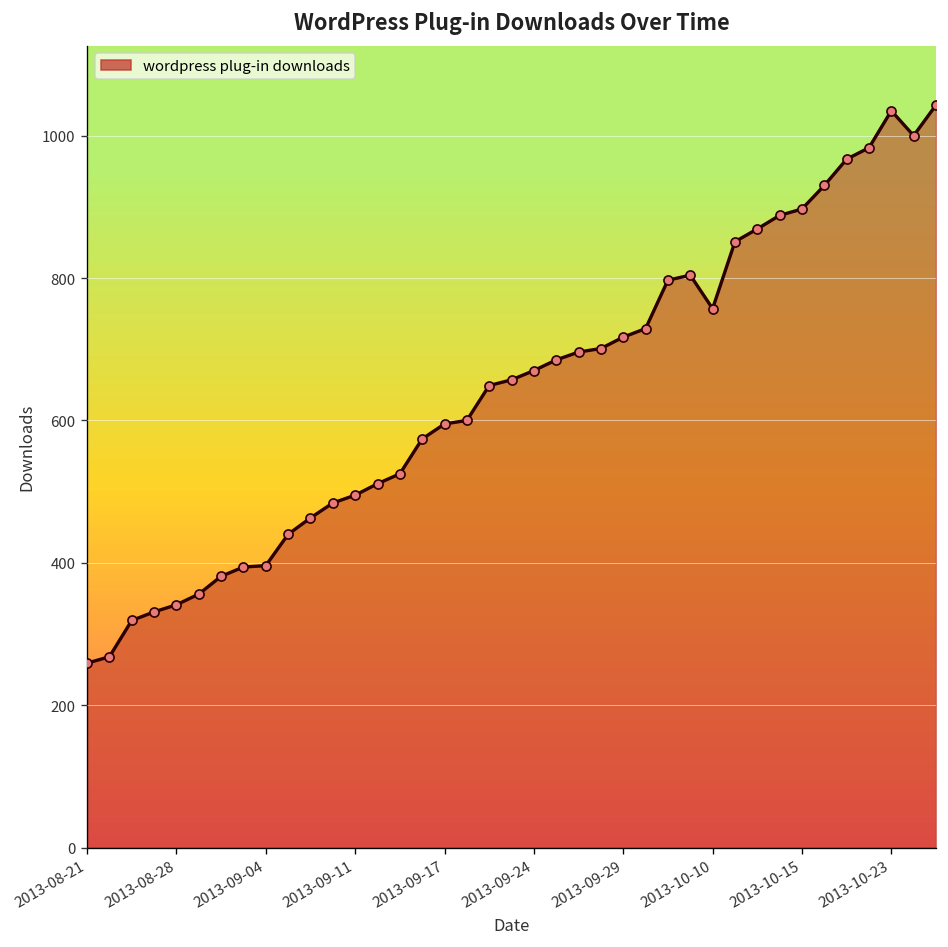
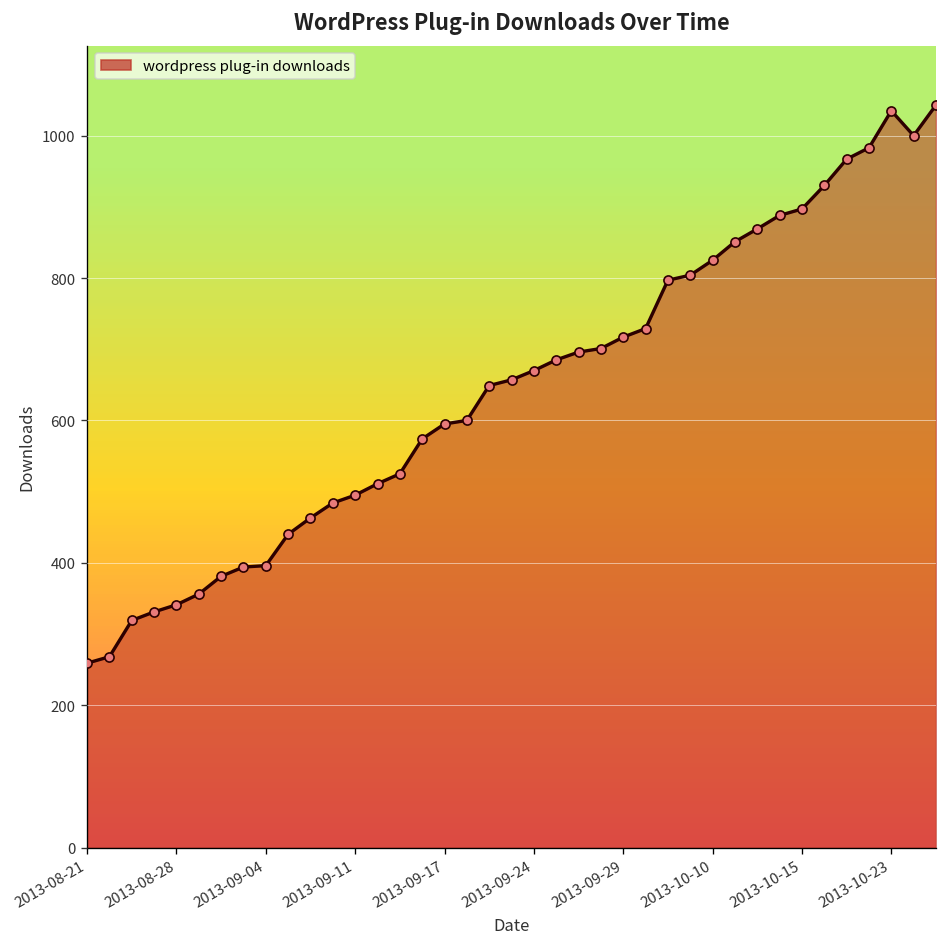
  {
    "2013-08-21": 260,
    "2013-08-28": 340,
    "2013-09-04": 400,
    "2013-09-11": 500,
    "2013-09-17": 600,
    "2013-09-24": 670,
    "2013-09-29": 720,
-   "2013-10-10": 760,
+   "2013-10-10": 830,
    "2013-10-15": 900,
    "2013-10-23": 1040
  }
